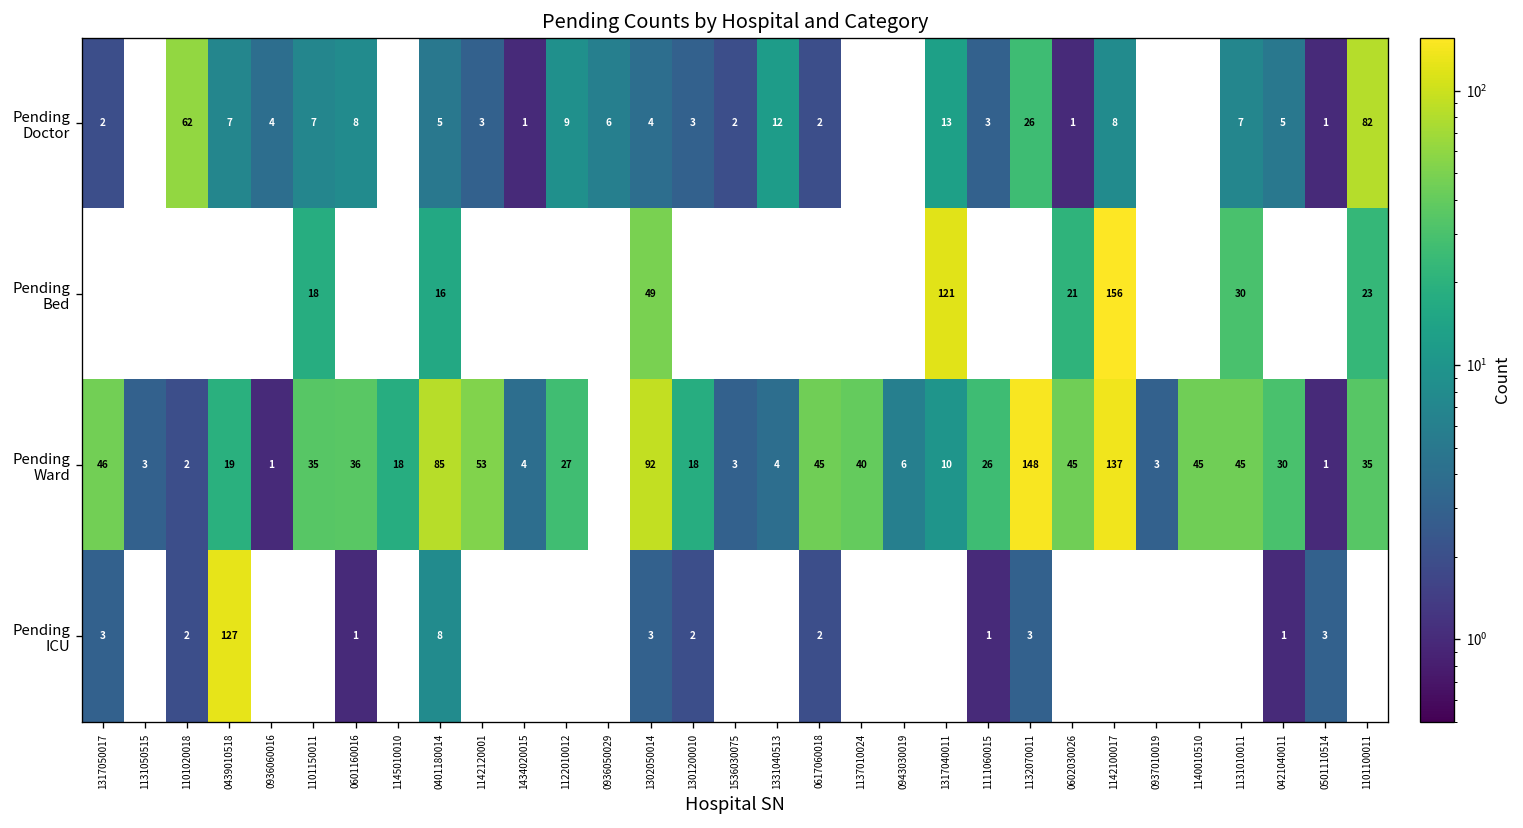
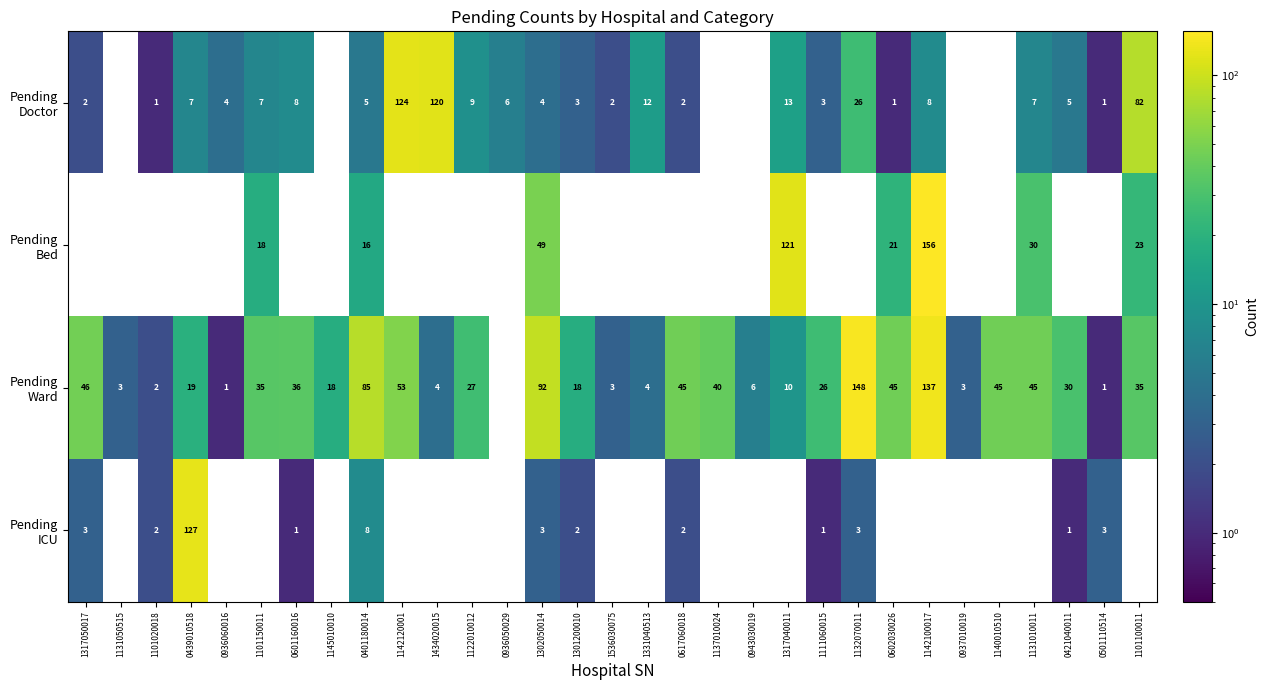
  {
    "Pending Doctor": {
      "1317050017": 2,
-     "1101020018": 62,
+     "1101020018": 1,
      "0439010518": 7,
      "0936060016": 4,
      "1101150011": 7,
      "0601160016": 8,
      "0401180014": 5,
-     "1142120001": 3,
-     "1434020015": 1,
+     "1142120001": 124,
+     "1434020015": 120,
      "1122010012": 9,
      "0936050029": 6,
      "1302050014": 4,
      "1301200010": 3,
      "1536030075": 2,
      "1331040513": 12,
      "0617060018": 2,
      "1317040011": 13,
      "1111060015": 3,
      "1132070011": 26,
      "0602030026": 1,
      "1142100017": 8,
      "1131010011": 7,
      "0421040011": 5,
      "0501110514": 1,
      "1101100011": 82
    },
    "Pending Bed": {
      "1101150011": 18,
      "0401180014": 16,
      "1302050014": 49,
      "1317040011": 121,
      "0602030026": 21,
      "1142100017": 156,
      "1131010011": 30,
      "1101100011": 23
    },
    "Pending Ward": {
      "1317050017": 46,
      "1131050515": 3,
      "1101020018": 2,
      "0439010518": 19,
      "0936060016": 1,
      "1101150011": 35,
      "0601160016": 36,
      "1145010010": 18,
      "0401180014": 85,
      "1142120001": 53,
      "1434020015": 4,
      "1122010012": 27,
      "1302050014": 92,
      "1301200010": 18,
      "1536030075": 3,
      "1331040513": 4,
      "0617060018": 45,
      "1137010024": 40,
      "0943030019": 6,
      "1317040011": 10,
      "1111060015": 26,
      "1132070011": 148,
      "0602030026": 45,
      "1142100017": 137,
      "0937010019": 3,
      "1140010510": 45,
      "1131010011": 45,
      "0421040011": 30,
      "0501110514": 1,
      "1101100011": 35
    },
    "Pending ICU": {
      "1317050017": 3,
      "1101020018": 2,
      "0439010518": 127,
      "0601160016": 1,
      "0401180014": 8,
      "1302050014": 3,
      "1301200010": 2,
      "0617060018": 2,
      "1111060015": 1,
      "1132070011": 3,
      "0421040011": 1,
      "0501110514": 3
    }
  }
